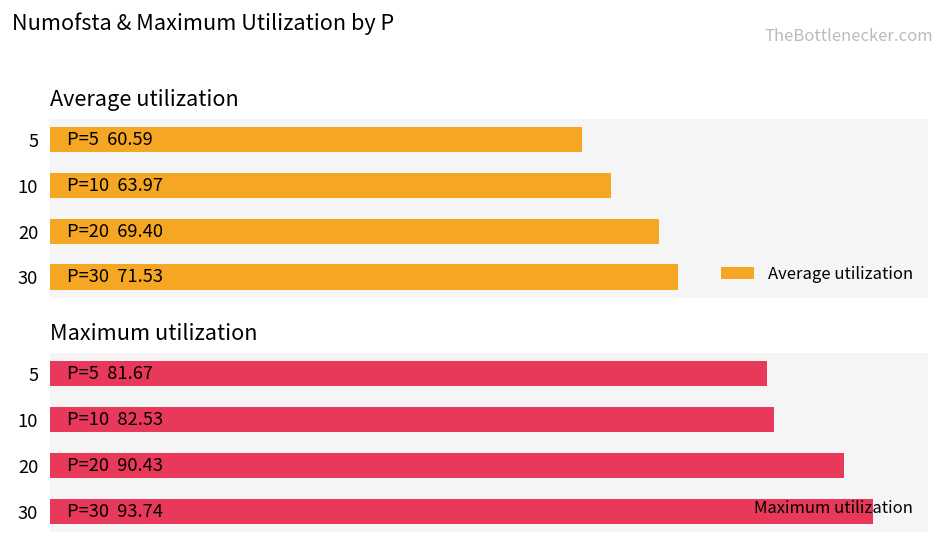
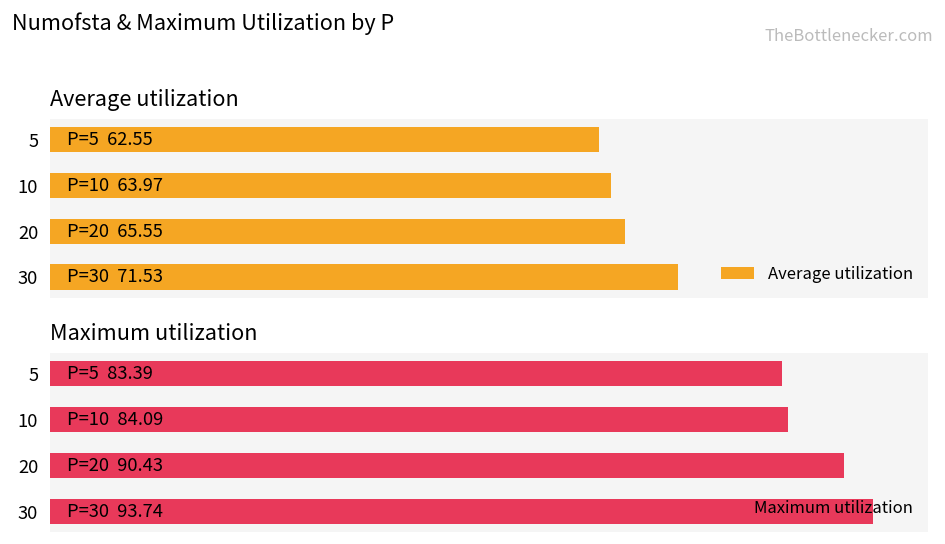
  {
    "Average utilization": {
-     "5": 60.59,
+     "5": 62.55,
      "10": 63.97,
-     "20": 69.40,
+     "20": 65.55,
      "30": 71.53
    },
    "Maximum utilization": {
-     "5": 81.67,
-     "10": 82.53,
+     "5": 83.39,
+     "10": 84.09,
      "20": 90.43,
      "30": 93.74
    }
  }
